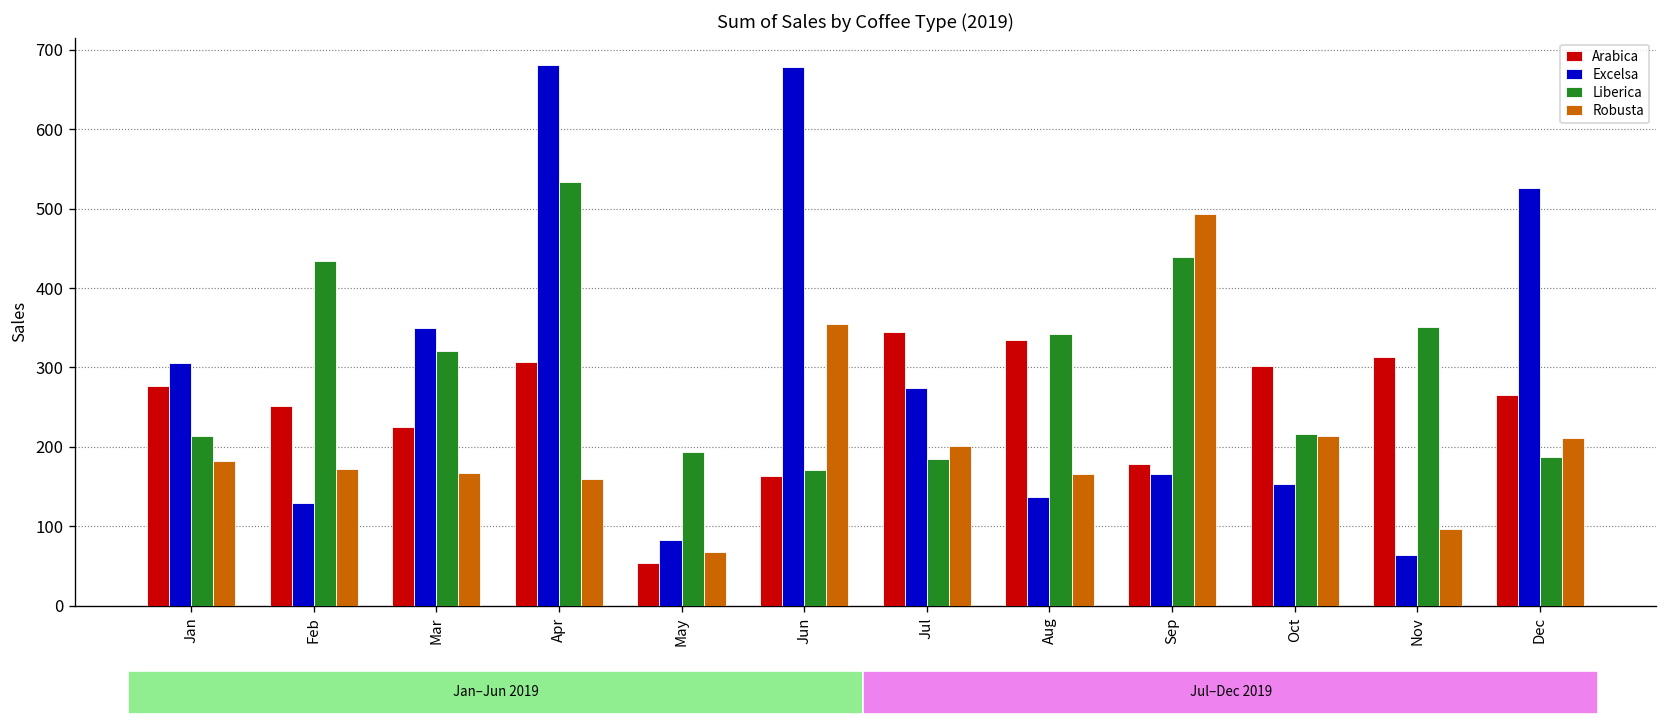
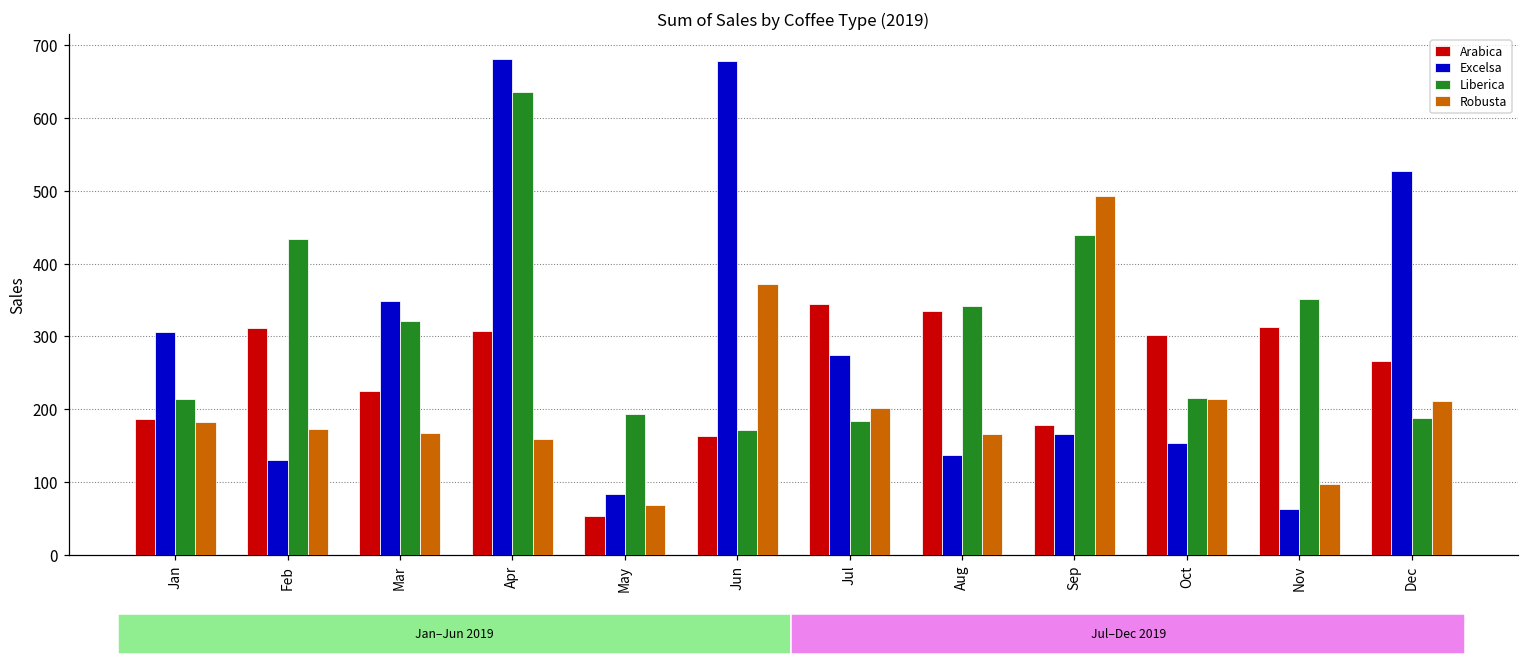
  {
    "Arabica": {
-     "Jan": 280,
-     "Feb": 250,
+     "Jan": 190,
+     "Feb": 310,
      "Mar": 220,
      "Apr": 310,
      "May": 50,
      "Jun": 160,
      "Jul": 350,
      "Aug": 330,
      "Sep": 180,
      "Oct": 300,
      "Nov": 310,
      "Dec": 270
    },
    "Excelsa": {
      "Jan": 310,
      "Feb": 130,
      "Mar": 350,
      "Apr": 680,
      "May": 80,
      "Jun": 680,
      "Jul": 270,
      "Aug": 140,
      "Sep": 170,
      "Oct": 150,
      "Nov": 60,
      "Dec": 530
    },
    "Liberica": {
      "Jan": 210,
      "Feb": 430,
      "Mar": 320,
-     "Apr": 530,
+     "Apr": 640,
      "May": 190,
      "Jun": 170,
      "Jul": 180,
      "Aug": 340,
      "Sep": 440,
      "Oct": 220,
      "Nov": 350,
      "Dec": 190
    },
    "Robusta": {
      "Jan": 180,
      "Feb": 170,
      "Mar": 170,
      "Apr": 160,
      "May": 70,
-     "Jun": 360,
+     "Jun": 370,
      "Jul": 200,
      "Aug": 170,
      "Sep": 490,
      "Oct": 210,
      "Nov": 100,
      "Dec": 210
    }
  }
